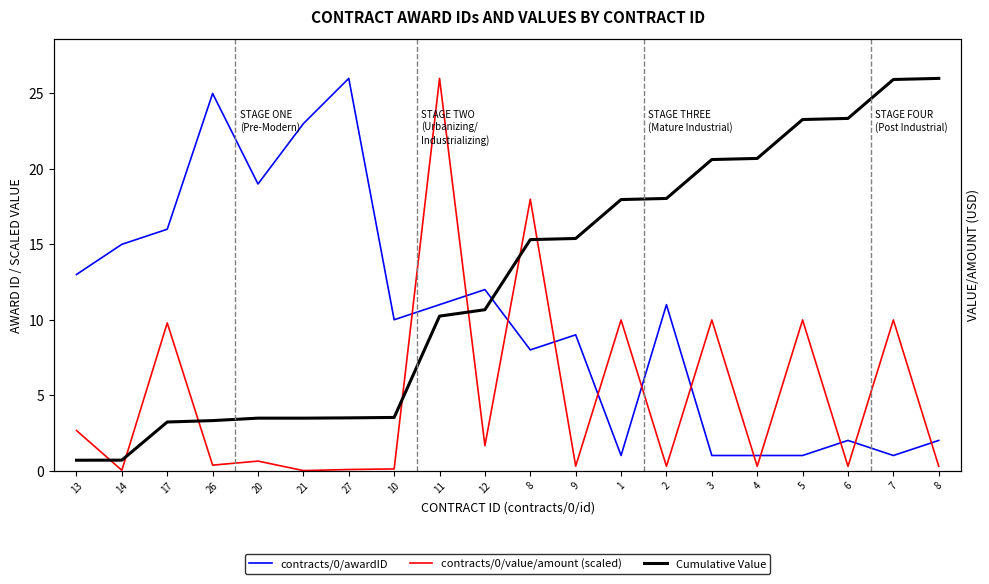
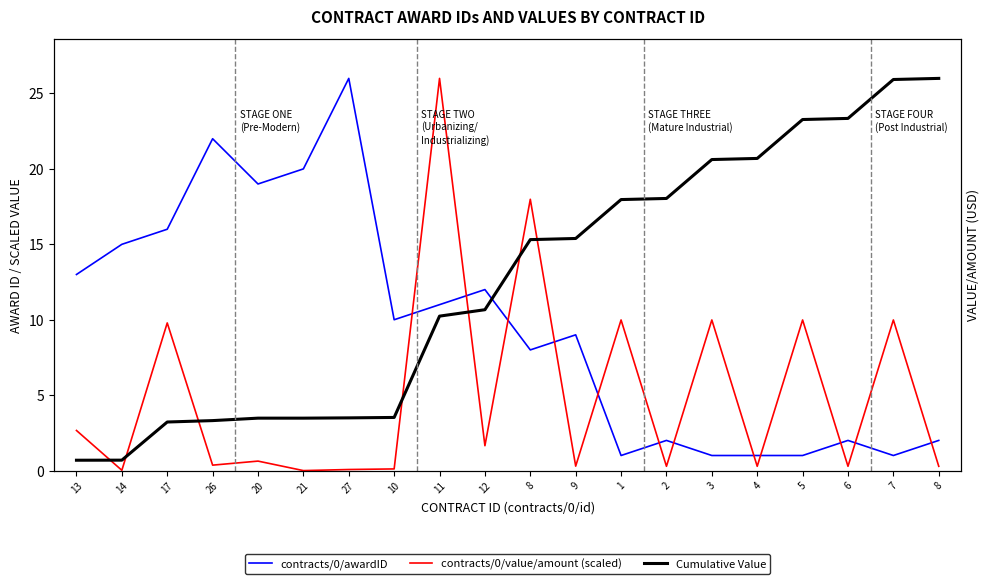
  {
    "contracts/0/awardID": {
      "13": 13,
      "14": 15,
      "17": 16,
-     "26": 25,
+     "26": 22,
      "20": 19,
-     "21": 23,
+     "21": 20,
      "27": 26,
      "10": 10,
      "11": 11,
      "12": 12,
      "9": 9,
      "1": 1,
-     "2": 11,
+     "2": 2,
      "3": 1,
      "4": 1,
      "5": 1,
      "6": 2,
      "7": 1
    },
    "contracts/0/value/amount (scaled)": {
      "13": 2.7,
      "14": 0,
      "17": 9.8,
      "26": 0.4,
      "20": 0.6,
      "21": 0,
      "27": 0,
      "10": 0,
      "11": 26,
      "12": 1.6,
      "9": 0.3,
      "1": 10,
      "2": 0.3,
      "3": 10,
      "4": 0.3,
      "5": 10,
      "6": 0.3,
      "7": 10
    },
    "Cumulative Value": {
      "13": 0.7,
      "14": 0.7,
      "17": 3.2,
      "26": 3.3,
      "20": 3.5,
      "21": 3.5,
      "27": 3.5,
      "10": 3.5,
      "11": 10.2,
      "12": 10.7,
      "9": 15.4,
      "1": 18,
      "2": 18,
      "3": 20.6,
      "4": 20.7,
      "5": 23.3,
      "6": 23.3,
      "7": 26
    }
  }
